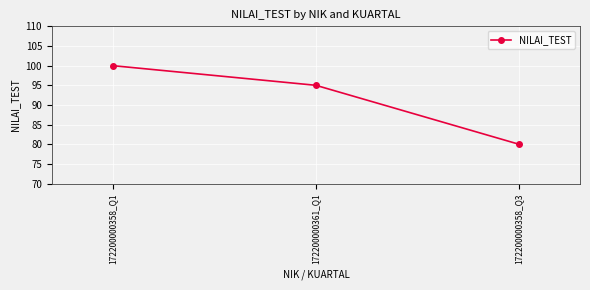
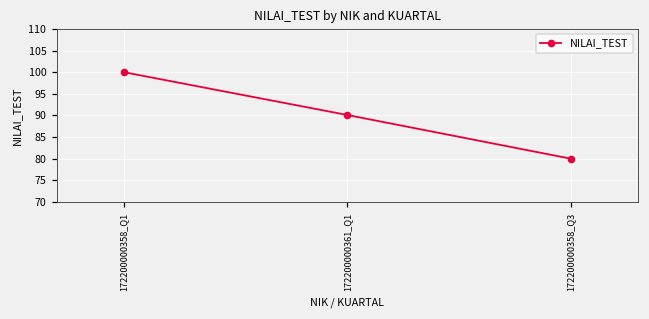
  {
    "172200000358_Q1": 100,
-   "172200000361_Q1": 95,
+   "172200000361_Q1": 90,
    "172200000358_Q3": 80
  }
